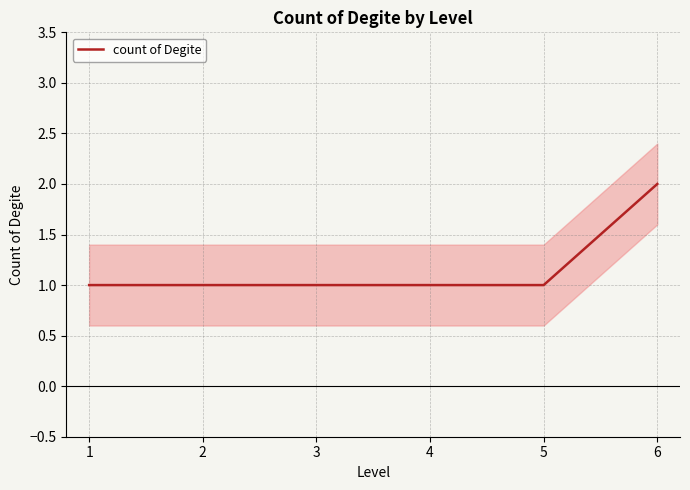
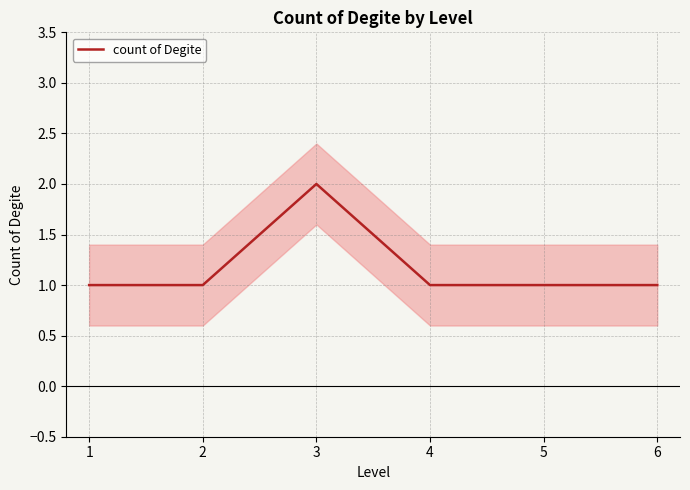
  {
    "count of Degite": {
      "1": 1,
      "2": 1,
-     "3": 1,
+     "3": 2,
      "4": 1,
      "5": 1,
-     "6": 2
+     "6": 1
    }
  }
